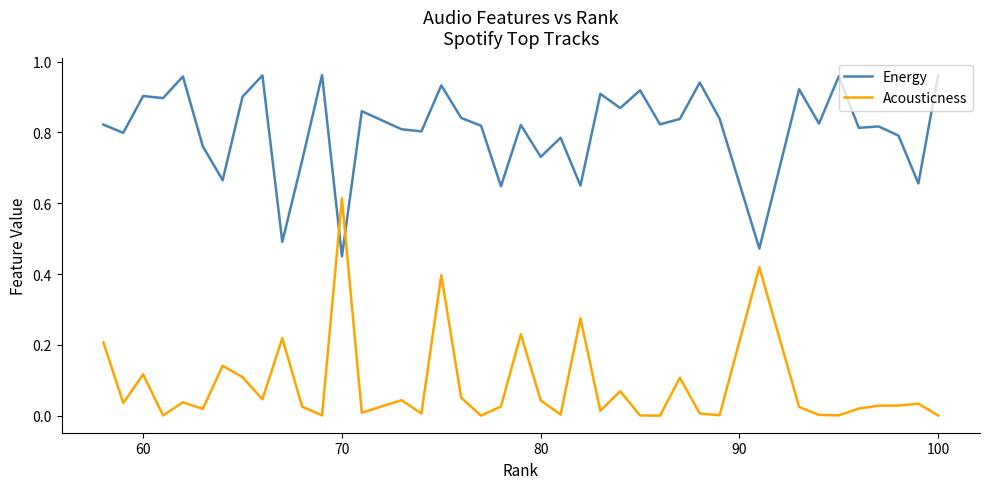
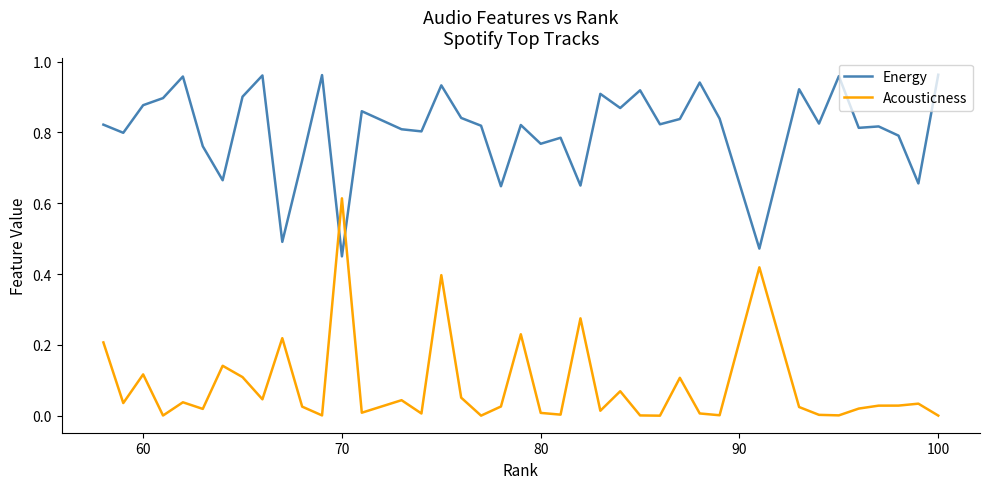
  {
    "Energy": {
-     "60": 0.90,
+     "60": 0.88,
      "70": 0.45,
-     "80": 0.73
+     "80": 0.77
    },
    "Acousticness": {
      "60": 0.12,
      "70": 0.61,
-     "80": 0.04,
+     "80": 0.01,
      "100": 0.00
    }
  }
